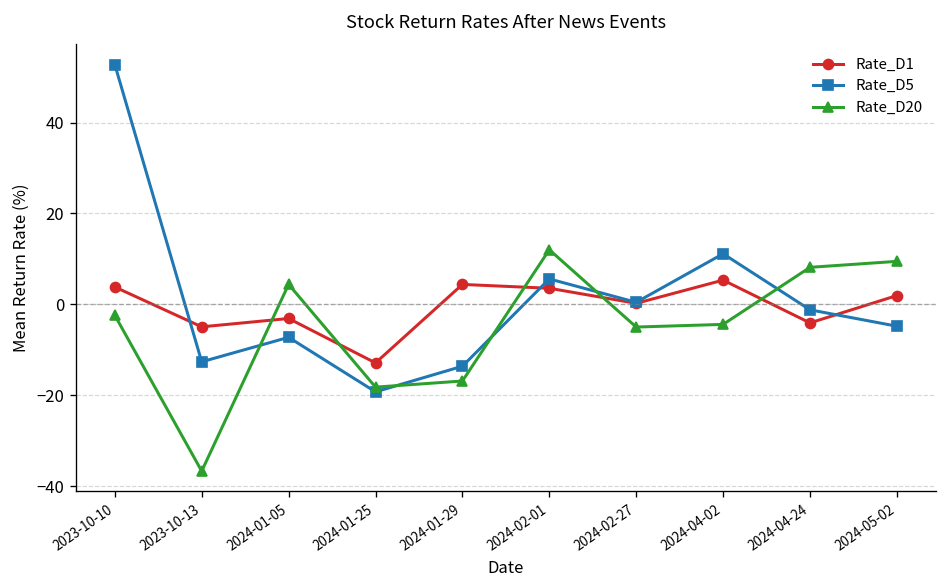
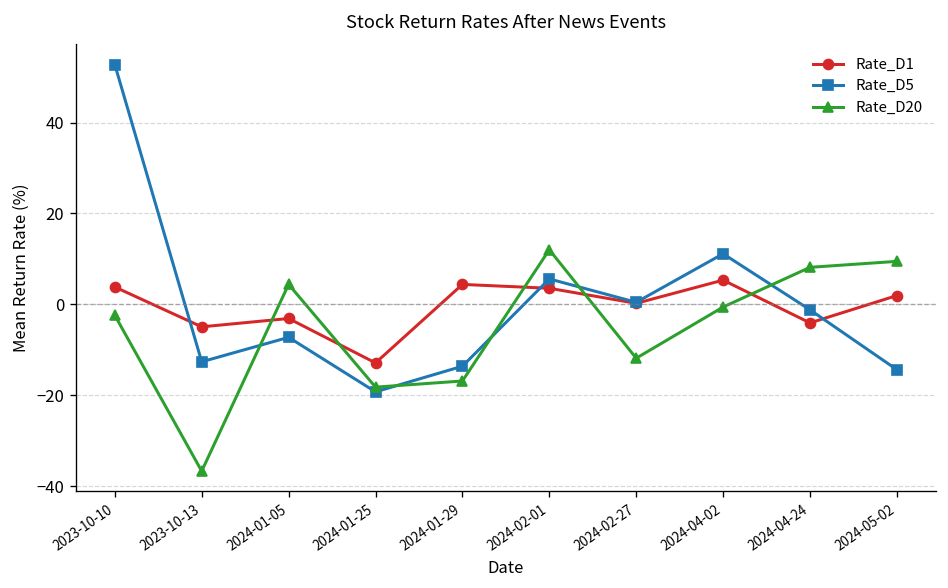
  {
    "Rate_D1": {
      "2023-10-10": 4,
      "2023-10-13": -5,
      "2024-01-05": -3,
      "2024-01-25": -13,
      "2024-01-29": 4,
      "2024-02-01": 4,
      "2024-04-02": 5,
      "2024-04-24": -4,
      "2024-05-02": 2
    },
    "Rate_D5": {
      "2023-10-10": 53,
      "2023-10-13": -13,
      "2024-01-05": -7,
      "2024-01-25": -19,
      "2024-01-29": -14,
      "2024-02-01": 6,
      "2024-04-02": 11,
      "2024-04-24": -1,
-     "2024-05-02": -5
+     "2024-05-02": -14
    },
    "Rate_D20": {
      "2023-10-10": -2,
      "2023-10-13": -37,
      "2024-01-05": 4,
      "2024-01-25": -18,
      "2024-01-29": -17,
      "2024-02-01": 12,
-     "2024-02-27": -5,
-     "2024-04-02": -4,
+     "2024-02-27": -12,
+     "2024-04-02": -1,
      "2024-04-24": 8,
      "2024-05-02": 9
    }
  }
